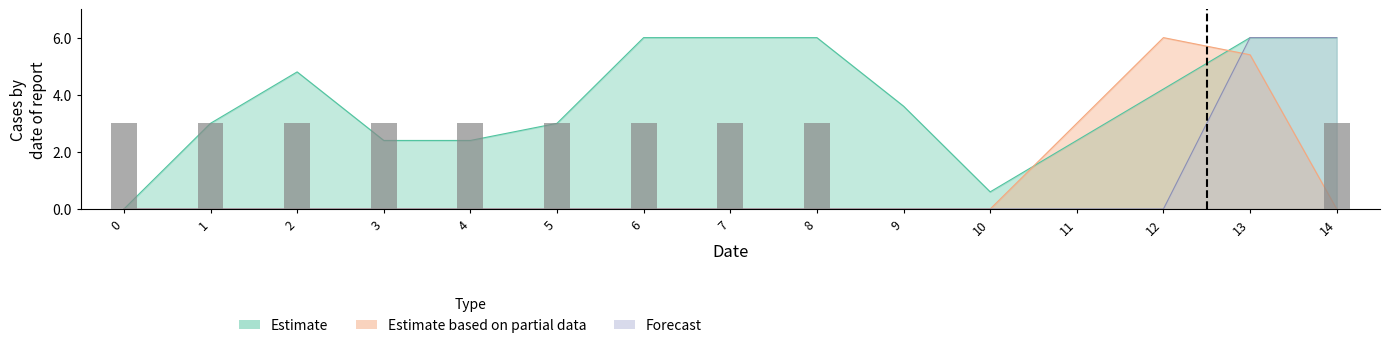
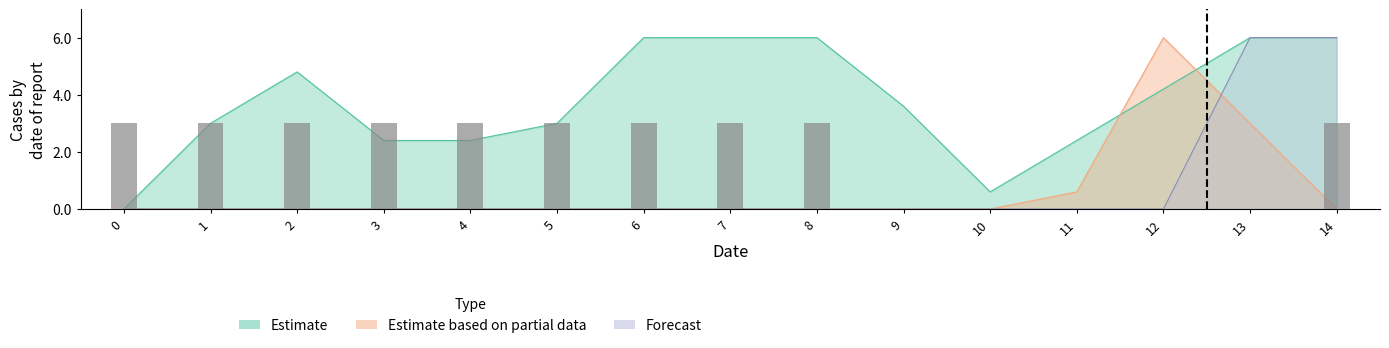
  {
    "Estimate": {
      "1": 3.0,
      "2": 4.8,
      "3": 2.4,
      "4": 2.4,
      "5": 3.0,
      "6": 6.0,
      "7": 6.0,
      "8": 6.0,
      "9": 3.6,
      "10": 0.6,
      "11": 2.4,
      "12": 4.2
    },
    "Estimate based on partial data": {
-     "11": 3.0,
+     "11": 0.6,
      "12": 6.0,
-     "13": 5.4,
+     "13": 3.0,
      "14": 0.0
    },
    "Forecast": {
      "11": 0.0,
      "12": 0.0
    }
  }
